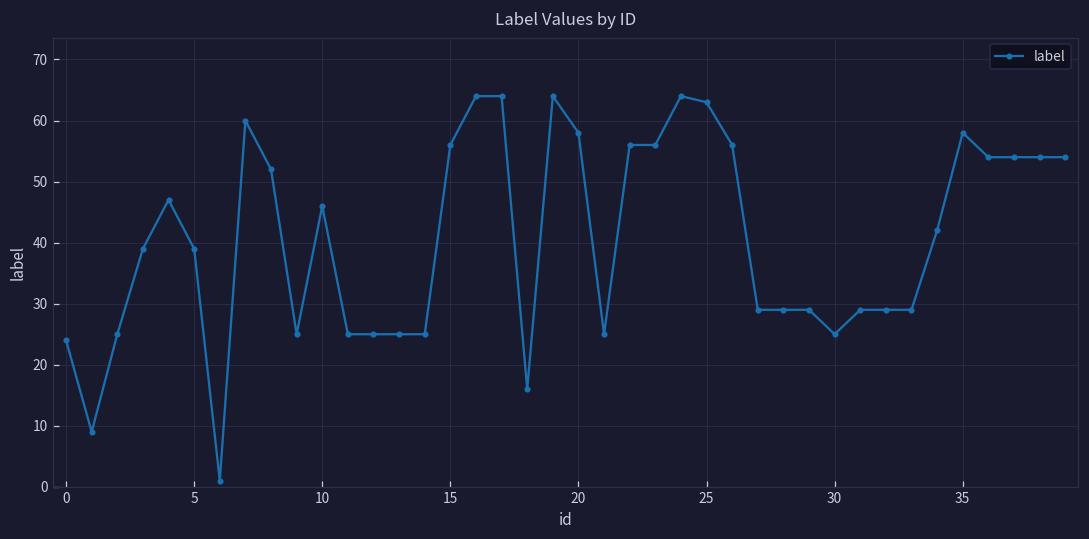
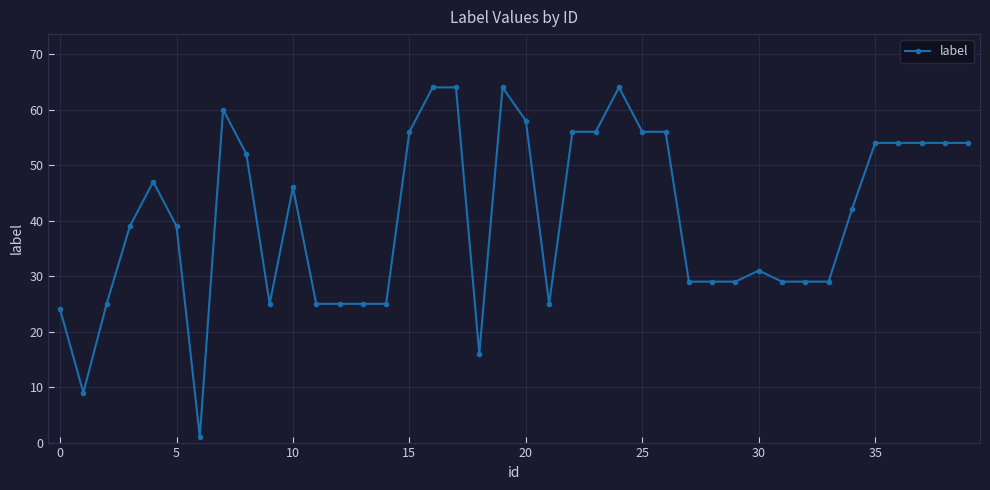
  {
    "0": 24,
    "5": 39,
    "10": 46,
    "15": 56,
    "20": 58,
-   "25": 63,
-   "30": 25,
-   "35": 58
+   "25": 56,
+   "30": 31,
+   "35": 54
  }
